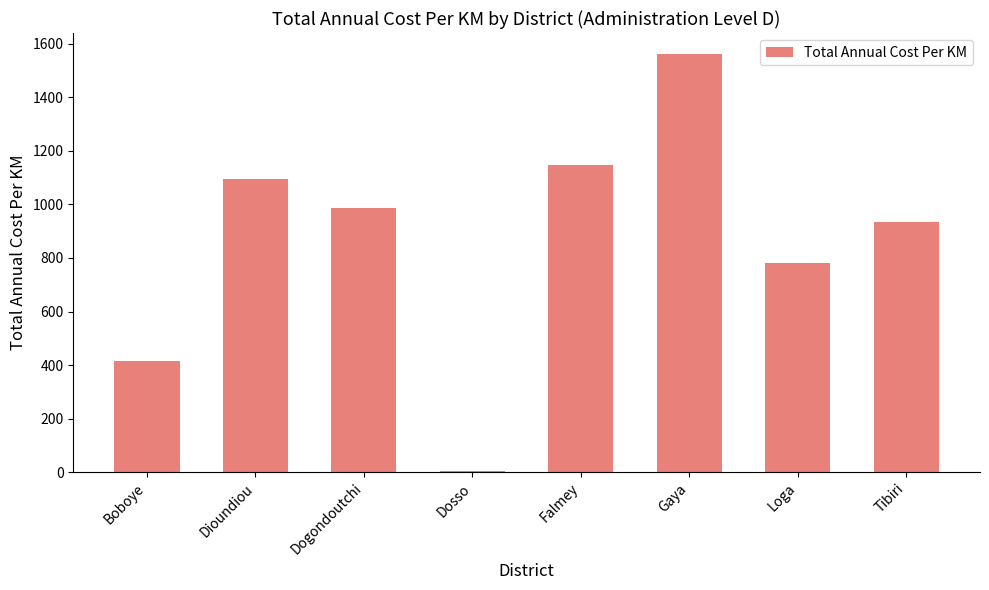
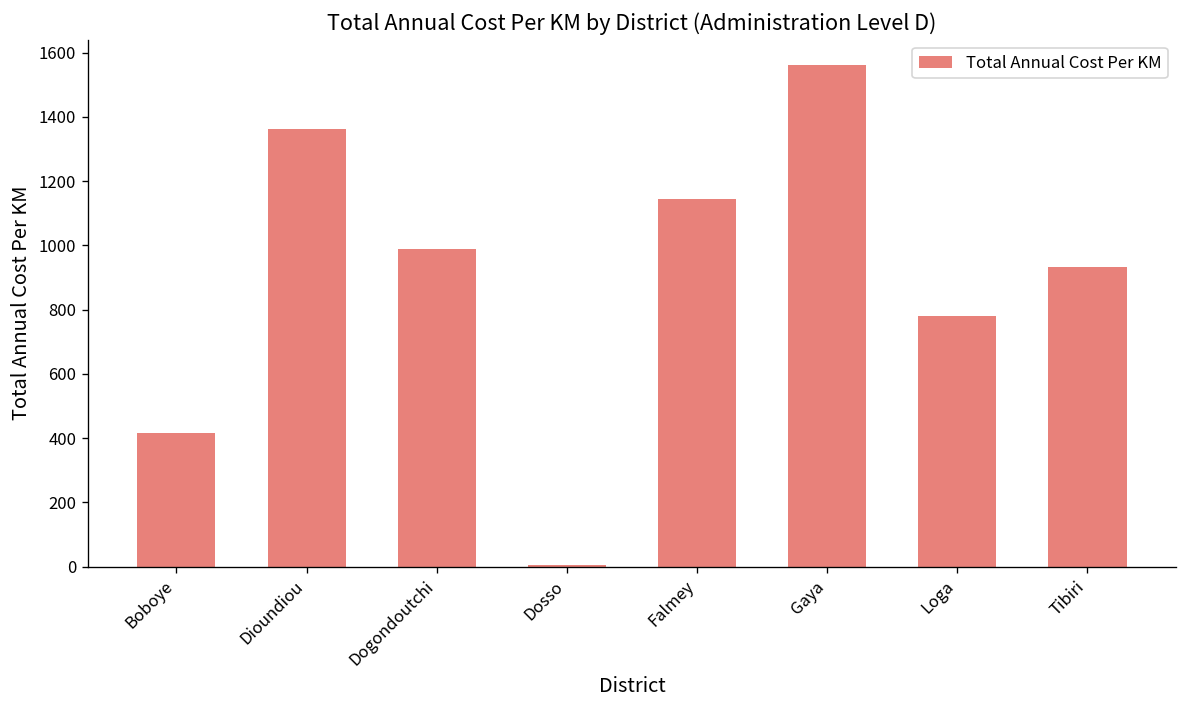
  {
    "Boboye": 420,
-   "Dioundiou": 1090,
+   "Dioundiou": 1360,
    "Dogondoutchi": 990,
    "Falmey": 1150,
    "Gaya": 1560,
    "Loga": 780,
    "Tibiri": 930
  }
